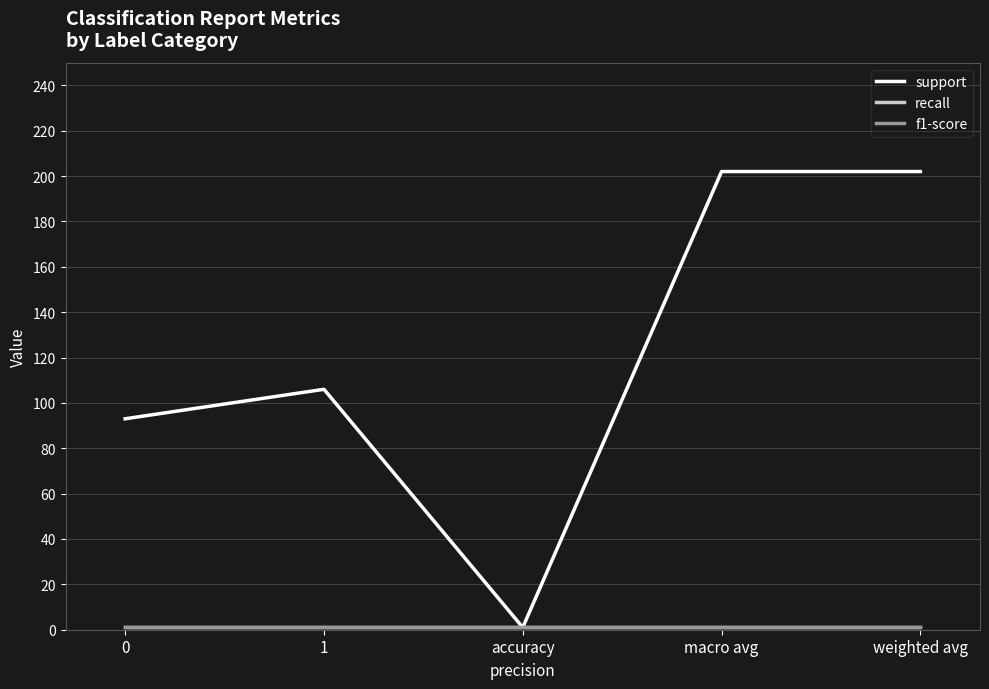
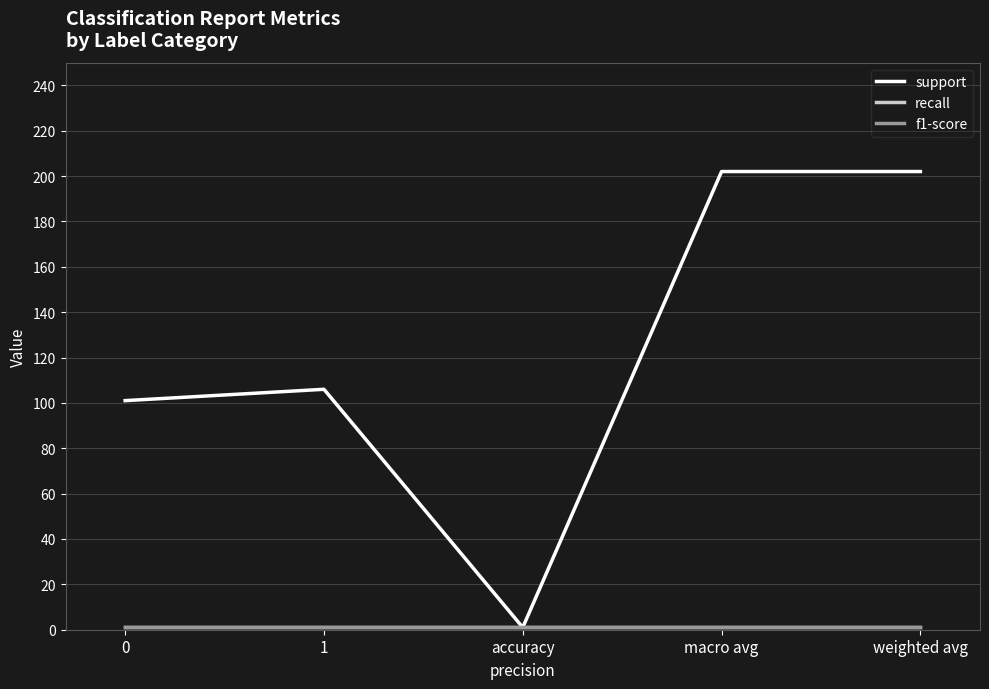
  {
    "support": {
-     "0": 93,
+     "0": 101,
      "1": 106,
      "macro avg": 202,
      "weighted avg": 202
    },
    "f1-score": {
      "0": 1,
      "1": 1,
      "macro avg": 1,
      "weighted avg": 1
    }
  }
